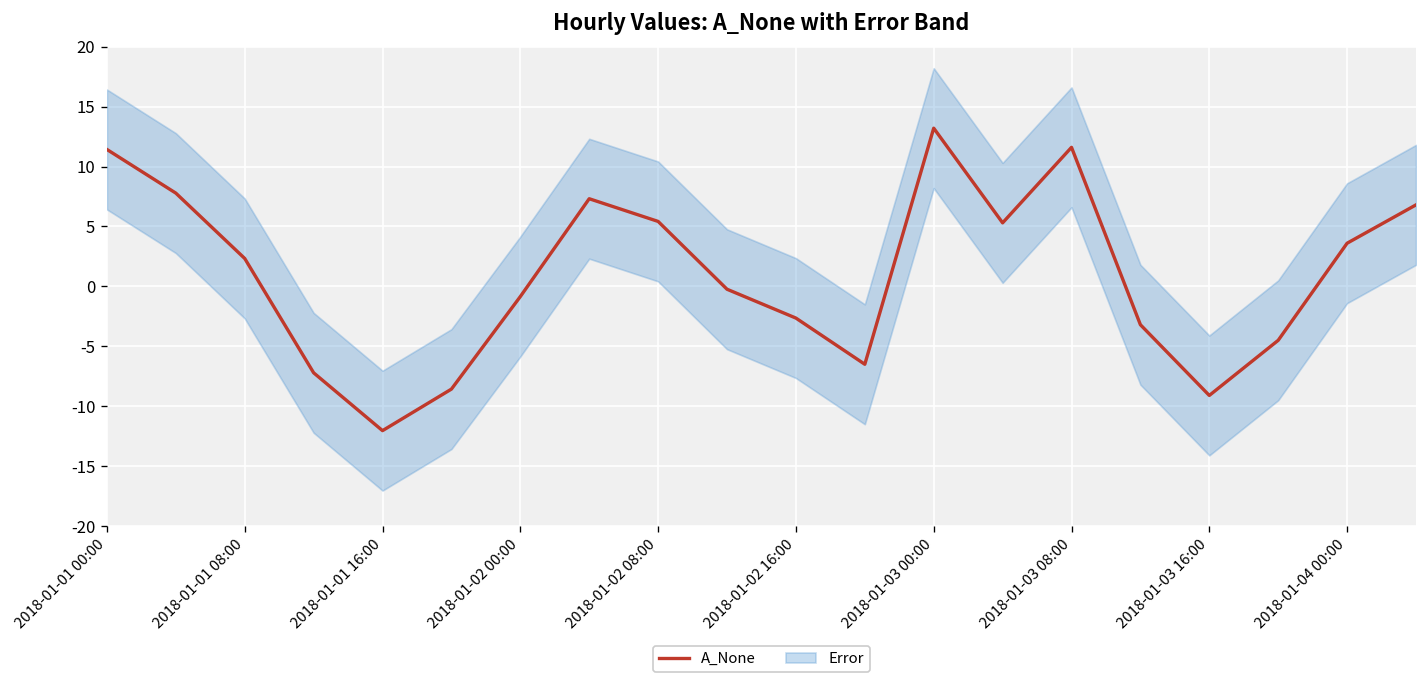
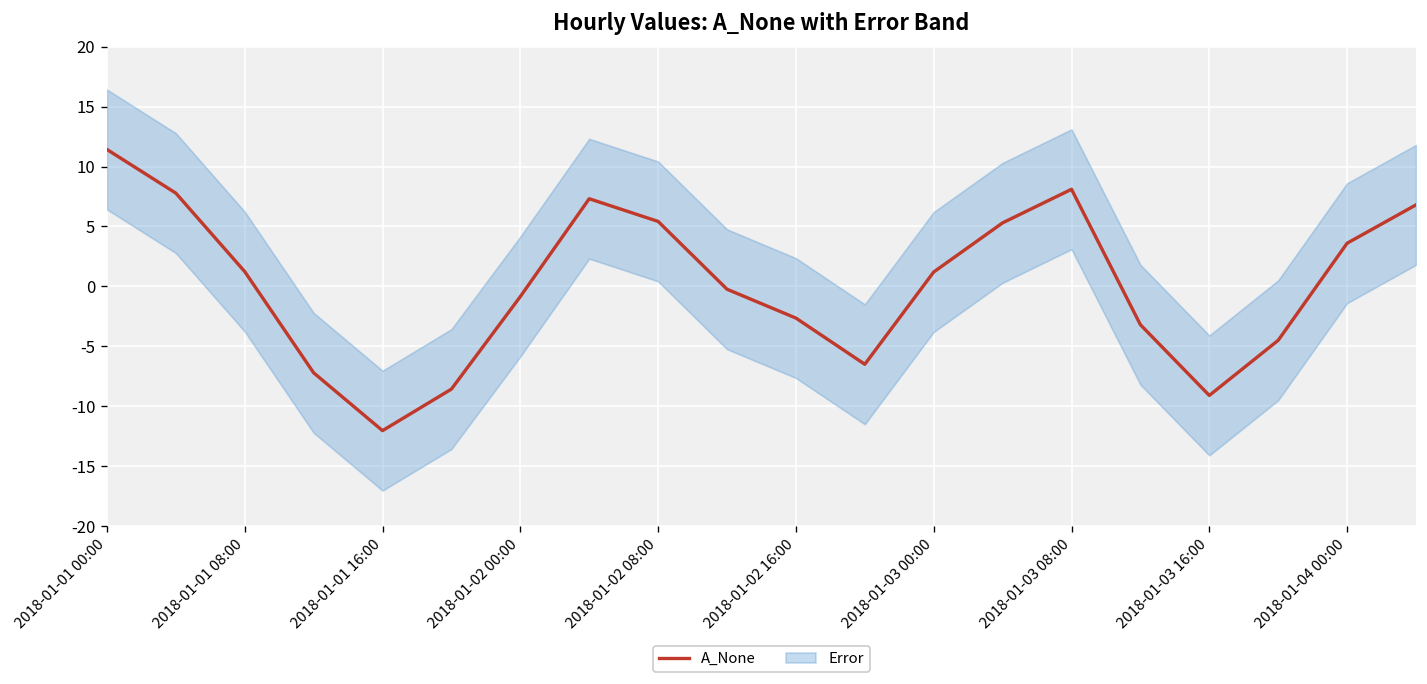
  {
    "A_None": {
      "2018-01-01 00:00": 11,
-     "2018-01-01 08:00": 2,
+     "2018-01-01 08:00": 1,
      "2018-01-01 16:00": -12,
      "2018-01-02 00:00": -1,
      "2018-01-02 08:00": 5,
      "2018-01-02 16:00": -3,
-     "2018-01-03 00:00": 13,
-     "2018-01-03 08:00": 12,
+     "2018-01-03 00:00": 1,
+     "2018-01-03 08:00": 8,
      "2018-01-03 16:00": -9,
      "2018-01-04 00:00": 4
    }
  }
